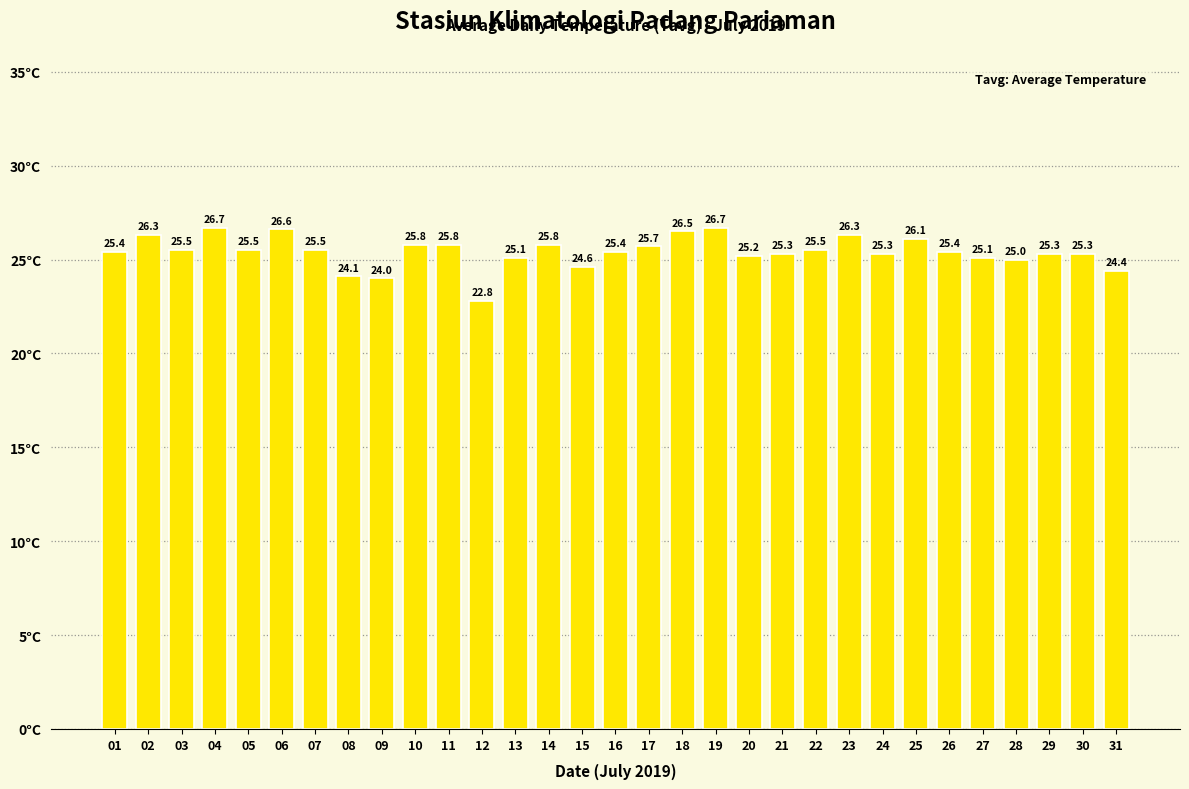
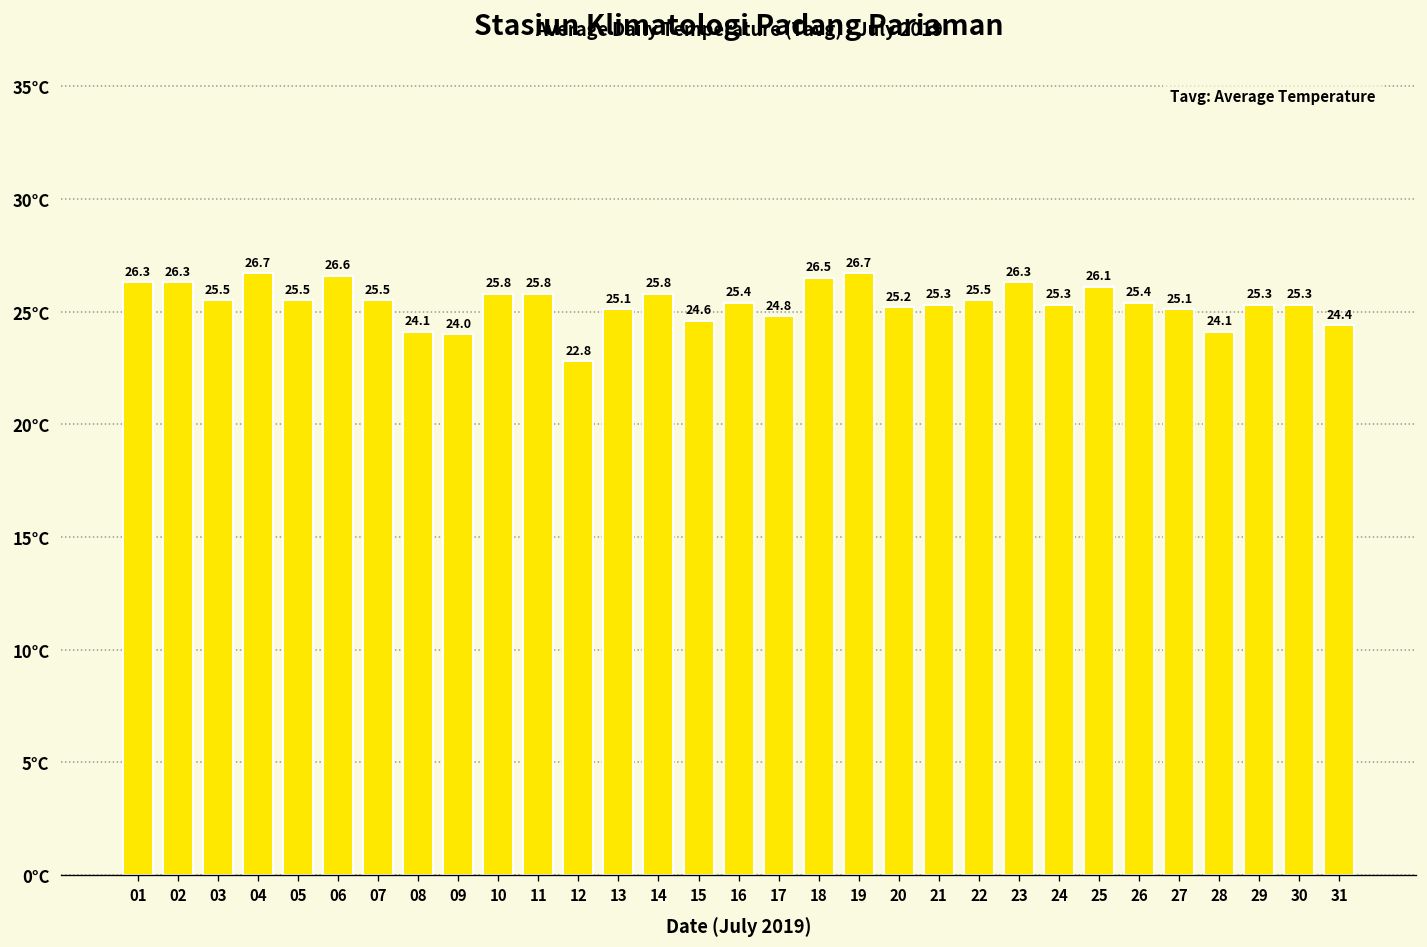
  {
-   "01": 25.4,
+   "01": 26.3,
    "02": 26.3,
    "03": 25.5,
    "04": 26.7,
    "05": 25.5,
    "06": 26.6,
    "07": 25.5,
    "08": 24.1,
    "09": 24.0,
    "10": 25.8,
    "11": 25.8,
    "12": 22.8,
    "13": 25.1,
    "14": 25.8,
    "15": 24.6,
    "16": 25.4,
-   "17": 25.7,
+   "17": 24.8,
    "18": 26.5,
    "19": 26.7,
    "20": 25.2,
    "21": 25.3,
    "22": 25.5,
    "23": 26.3,
    "24": 25.3,
    "25": 26.1,
    "26": 25.4,
    "27": 25.1,
-   "28": 25.0,
+   "28": 24.1,
    "29": 25.3,
    "30": 25.3,
    "31": 24.4
  }
